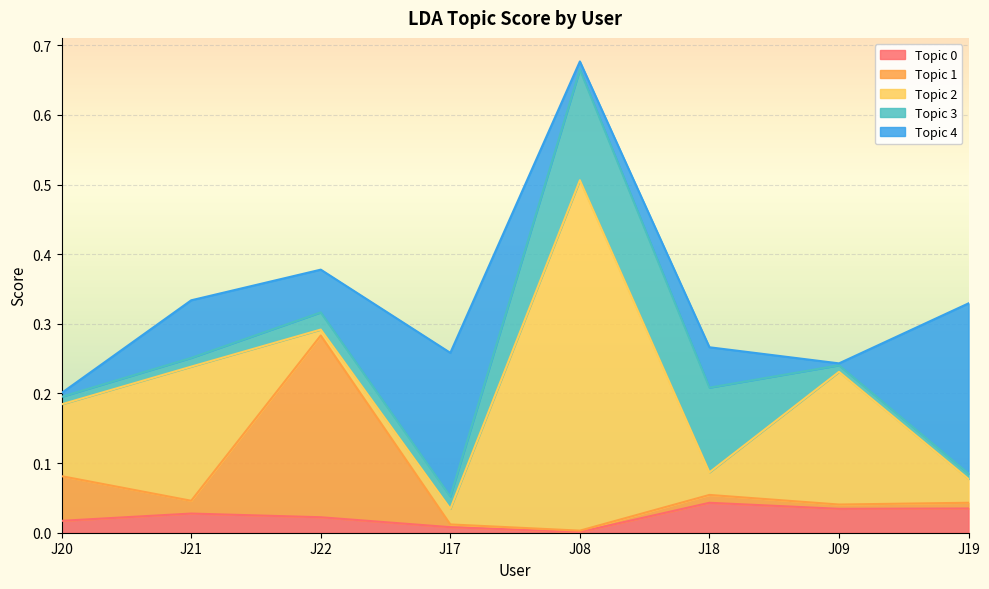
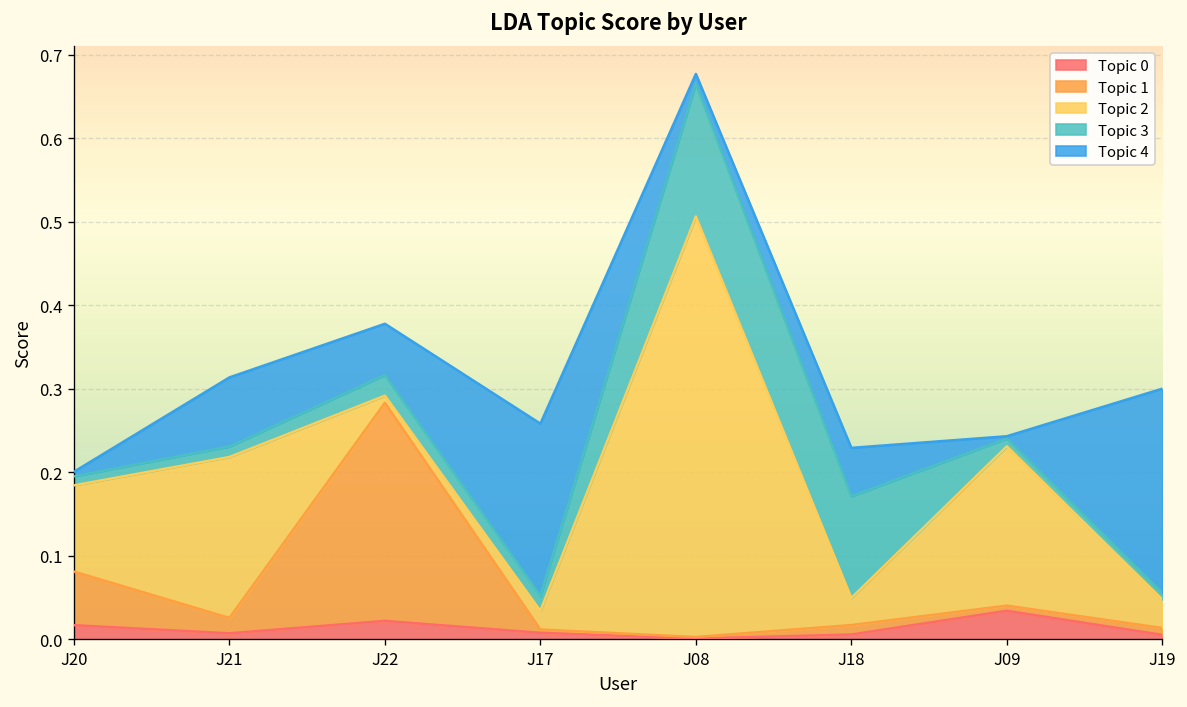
  {
    "Topic 0": {
      "J20": 0.02,
-     "J21": 0.03,
+     "J21": 0.01,
      "J22": 0.02,
      "J17": 0.01,
-     "J18": 0.04,
+     "J18": 0.01,
      "J09": 0.03,
-     "J19": 0.03
+     "J19": 0.01
    }
  }
